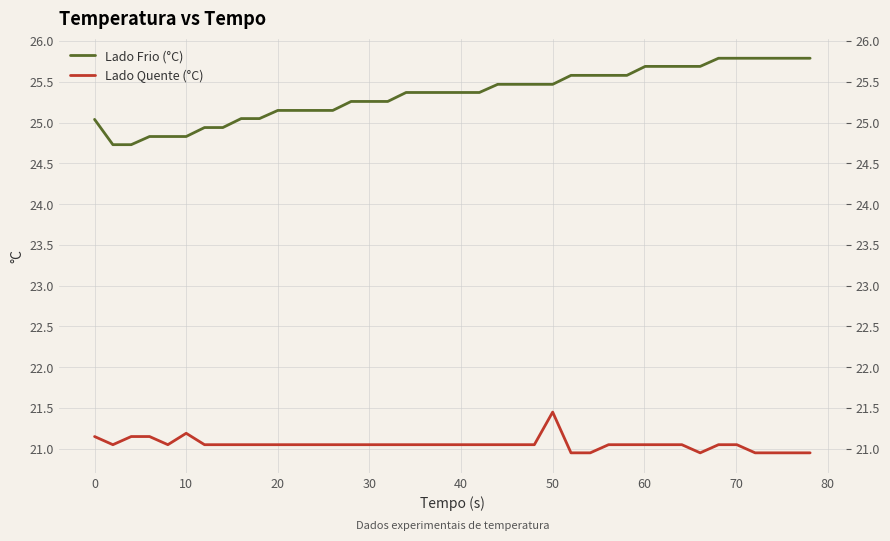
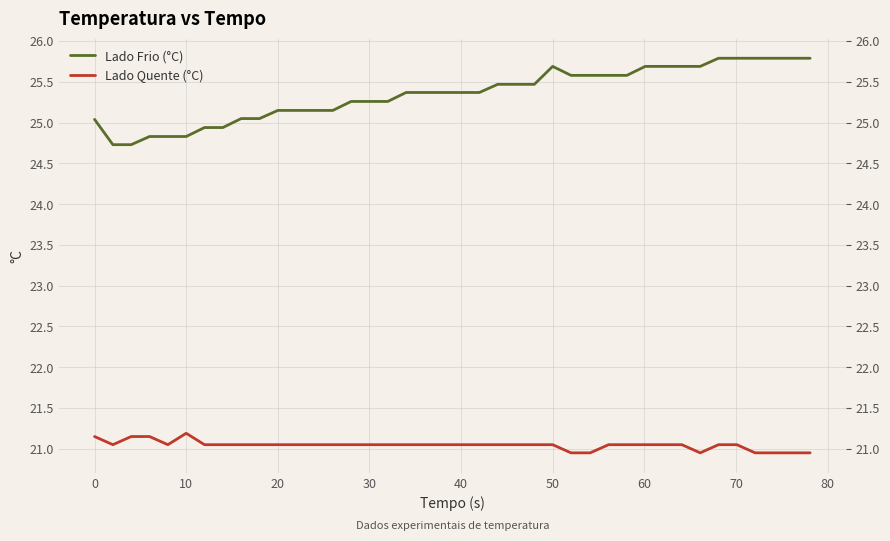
  {
    "Lado Frio (°C)": {
      "0": 25.0,
      "10": 24.8,
      "20": 25.2,
      "30": 25.3,
      "40": 25.4,
-     "50": 25.5
+     "50": 25.7
    },
    "Lado Quente (°C)": {
      "0": 21.2,
      "10": 21.2,
      "20": 21.1,
      "30": 21.1,
      "40": 21.1,
-     "50": 21.5
+     "50": 21.1
    }
  }
